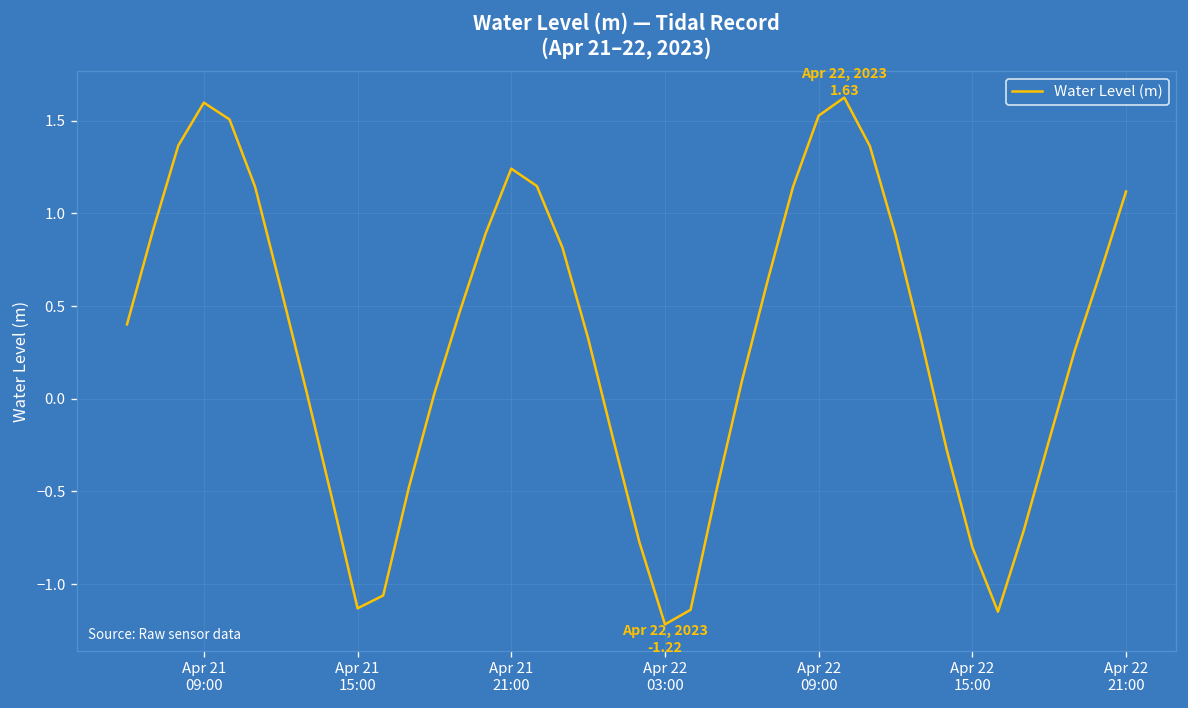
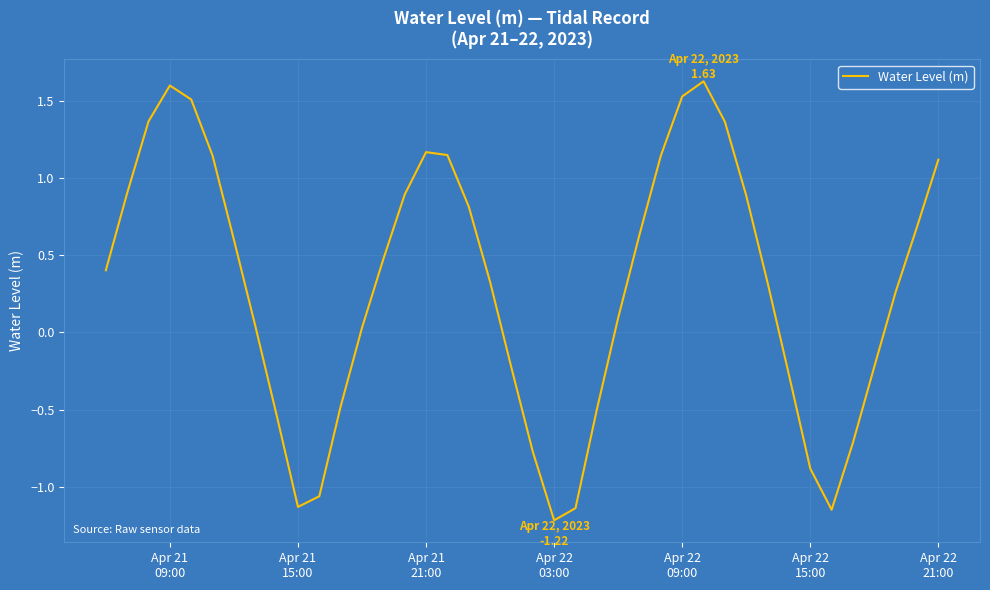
  {
    "Apr 21 09:00": 1.60,
    "Apr 21 15:00": -1.13,
-   "Apr 21 21:00": 1.24,
+   "Apr 21 21:00": 1.17,
    "Apr 22 09:00": 1.53,
-   "Apr 22 15:00": -0.80,
+   "Apr 22 15:00": -0.88,
    "Apr 22 21:00": 1.12
  }
